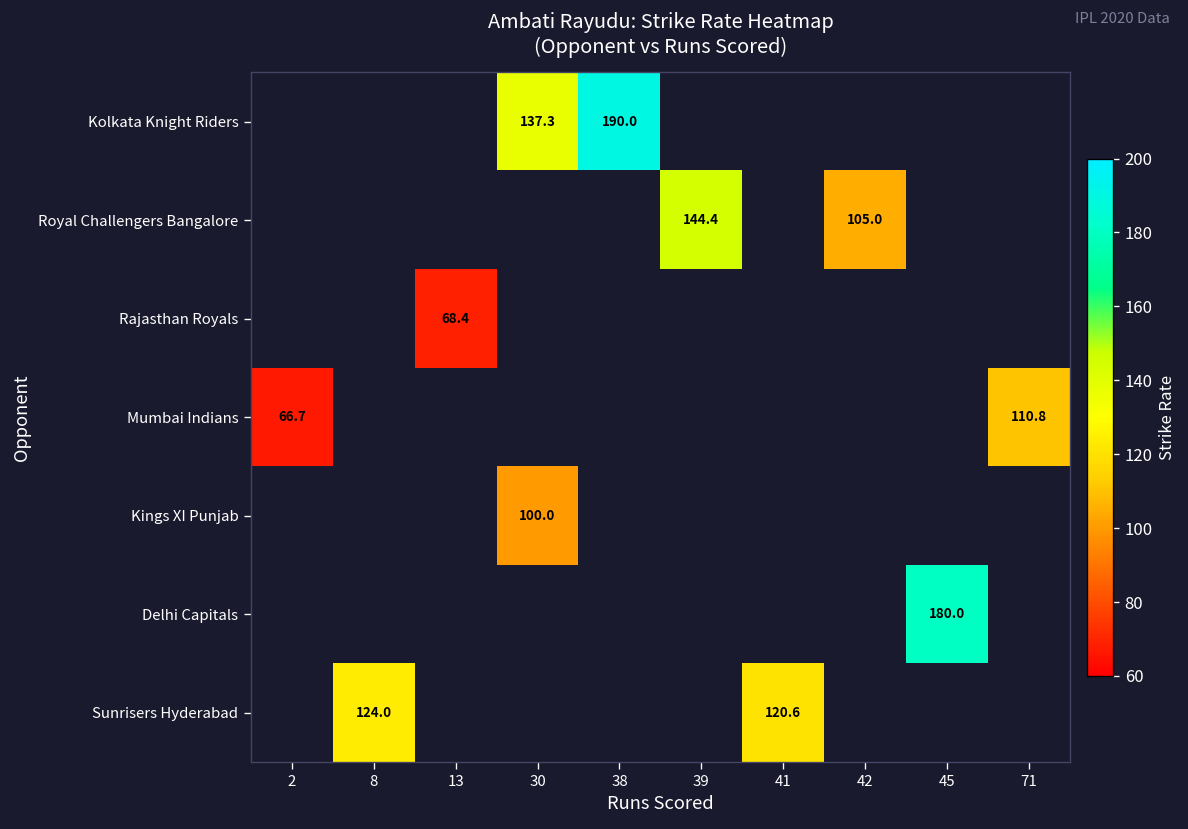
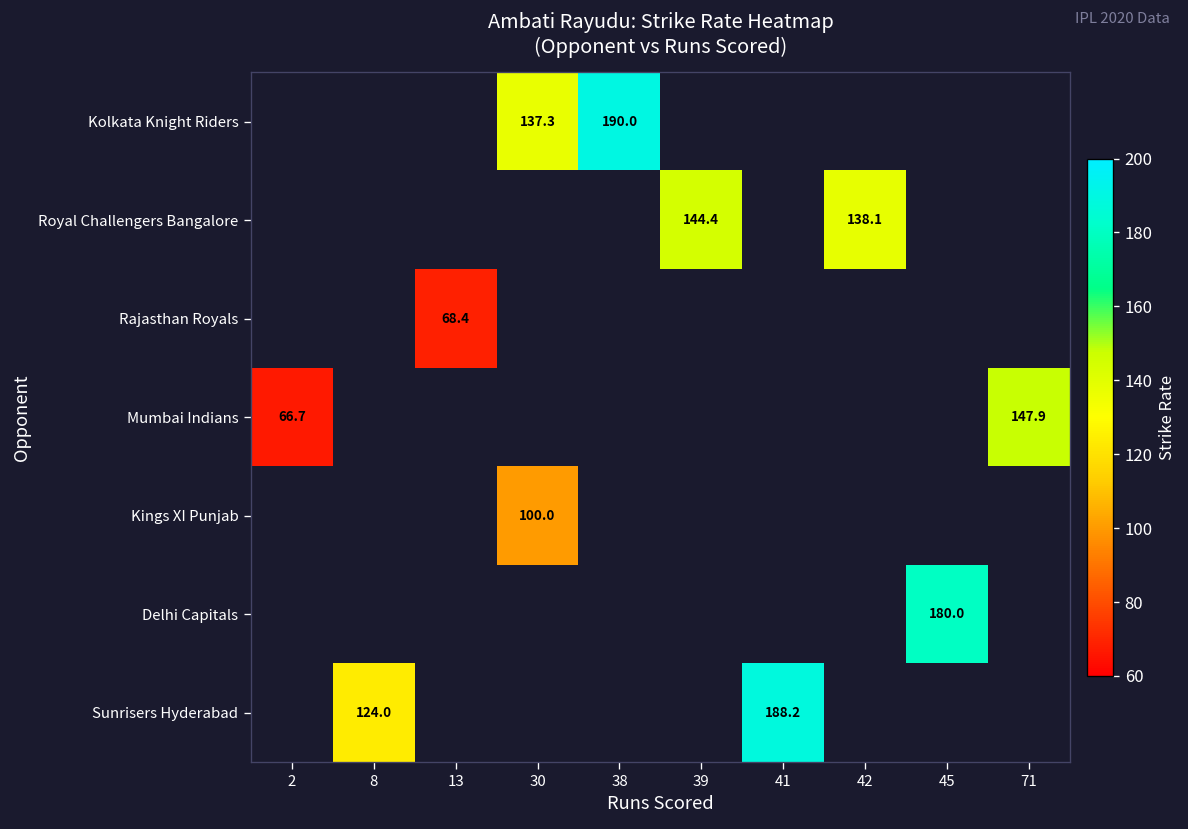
  {
    "Kolkata Knight Riders": {
      "30": 137.3,
      "38": 190.0
    },
    "Royal Challengers Bangalore": {
      "39": 144.4,
-     "42": 105.0
+     "42": 138.1
    },
    "Rajasthan Royals": {
      "13": 68.4
    },
    "Mumbai Indians": {
      "2": 66.7,
-     "71": 110.8
+     "71": 147.9
    },
    "Kings XI Punjab": {
      "30": 100.0
    },
    "Delhi Capitals": {
      "45": 180.0
    },
    "Sunrisers Hyderabad": {
      "8": 124.0,
-     "41": 120.6
+     "41": 188.2
    }
  }
